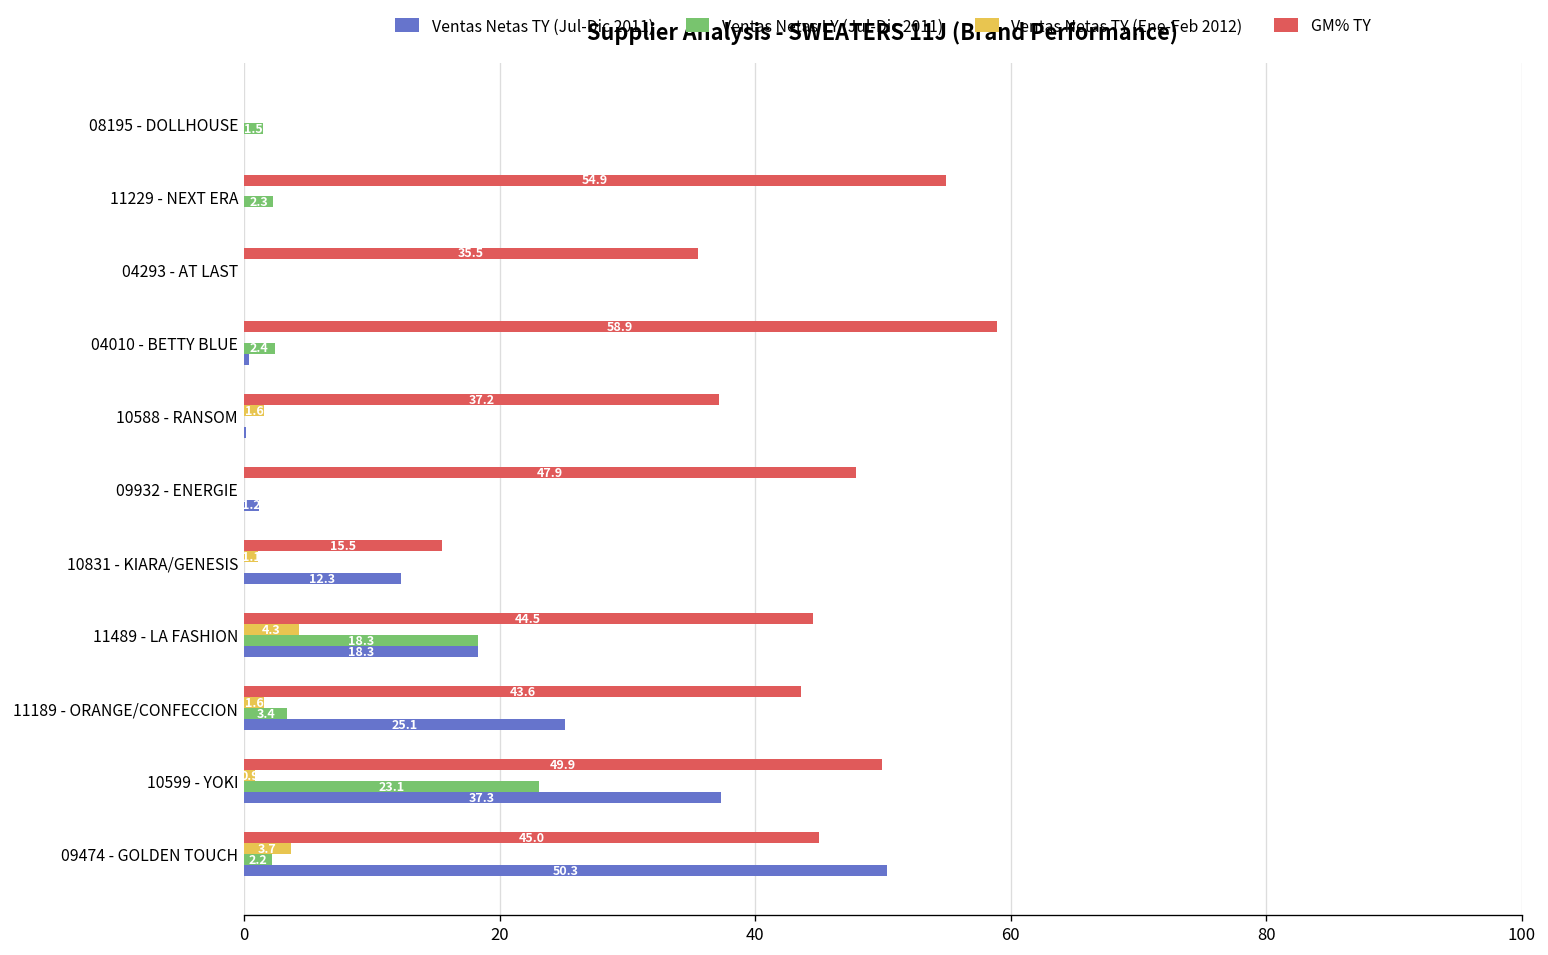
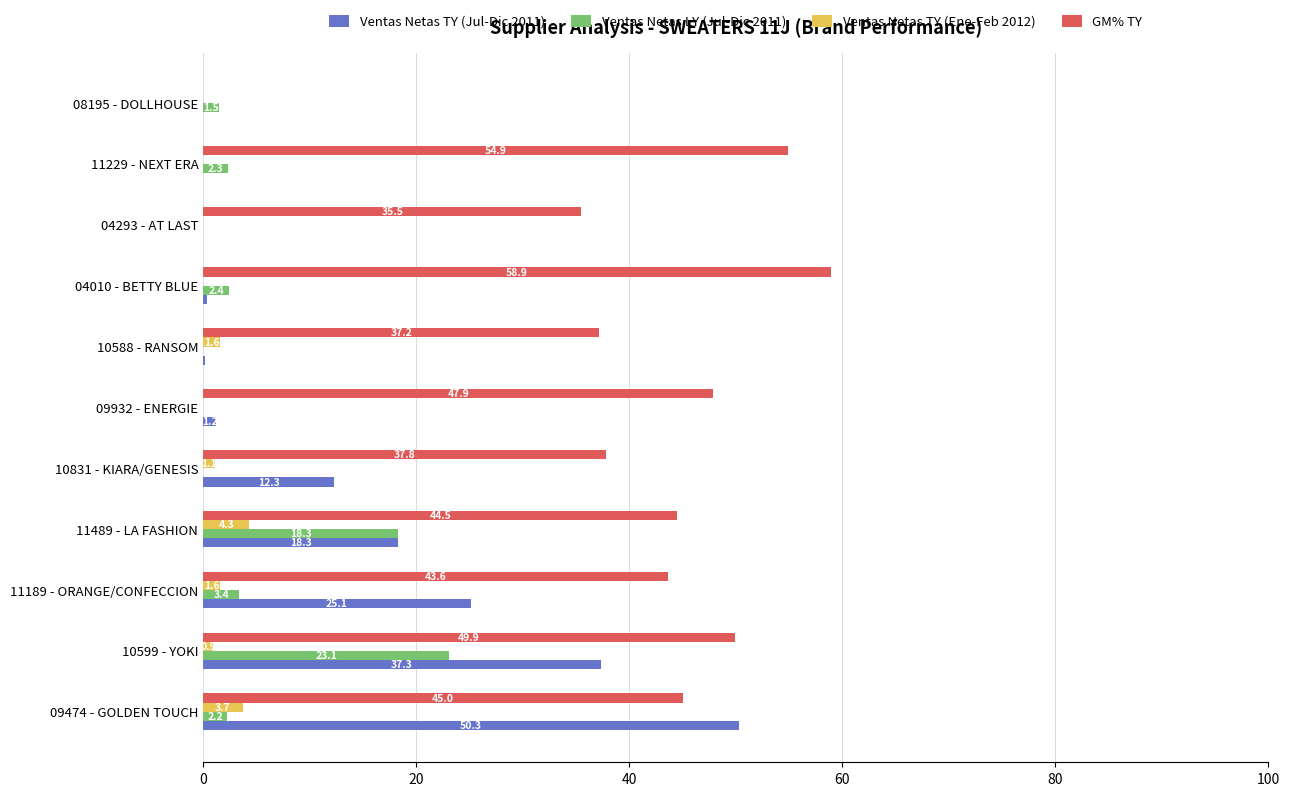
  {
    "Ventas Netas TY (Jul-Dic 2011)": {
      "09932 - ENERGIE": 1.2,
      "10831 - KIARA/GENESIS": 12.3,
      "11489 - LA FASHION": 18.3,
      "11189 - ORANGE/CONFECCION": 25.1,
      "10599 - YOKI": 37.3,
      "09474 - GOLDEN TOUCH": 50.3
    },
    "Ventas Netas LY (Jul-Dic 2011)": {
      "08195 - DOLLHOUSE": 1.5,
      "11229 - NEXT ERA": 2.3,
      "04010 - BETTY BLUE": 2.4,
      "11489 - LA FASHION": 18.3,
      "11189 - ORANGE/CONFECCION": 3.4,
      "10599 - YOKI": 23.1,
      "09474 - GOLDEN TOUCH": 2.2
    },
    "Ventas Netas TY (Ene-Feb 2012)": {
      "10588 - RANSOM": 1.6,
      "10831 - KIARA/GENESIS": 1.1,
      "11489 - LA FASHION": 4.3,
      "11189 - ORANGE/CONFECCION": 1.6,
      "10599 - YOKI": 0.9,
      "09474 - GOLDEN TOUCH": 3.7
    },
    "GM% TY": {
      "11229 - NEXT ERA": 54.9,
      "04293 - AT LAST": 35.5,
      "04010 - BETTY BLUE": 58.9,
      "10588 - RANSOM": 37.2,
      "09932 - ENERGIE": 47.9,
-     "10831 - KIARA/GENESIS": 15.5,
+     "10831 - KIARA/GENESIS": 37.8,
      "11489 - LA FASHION": 44.5,
      "11189 - ORANGE/CONFECCION": 43.6,
      "10599 - YOKI": 49.9,
      "09474 - GOLDEN TOUCH": 45.0
    }
  }
